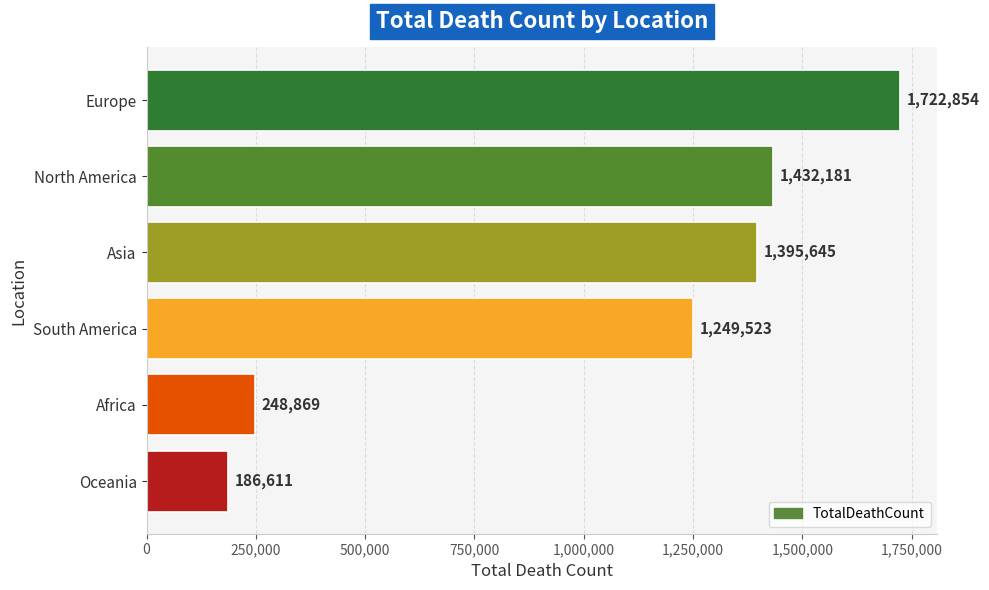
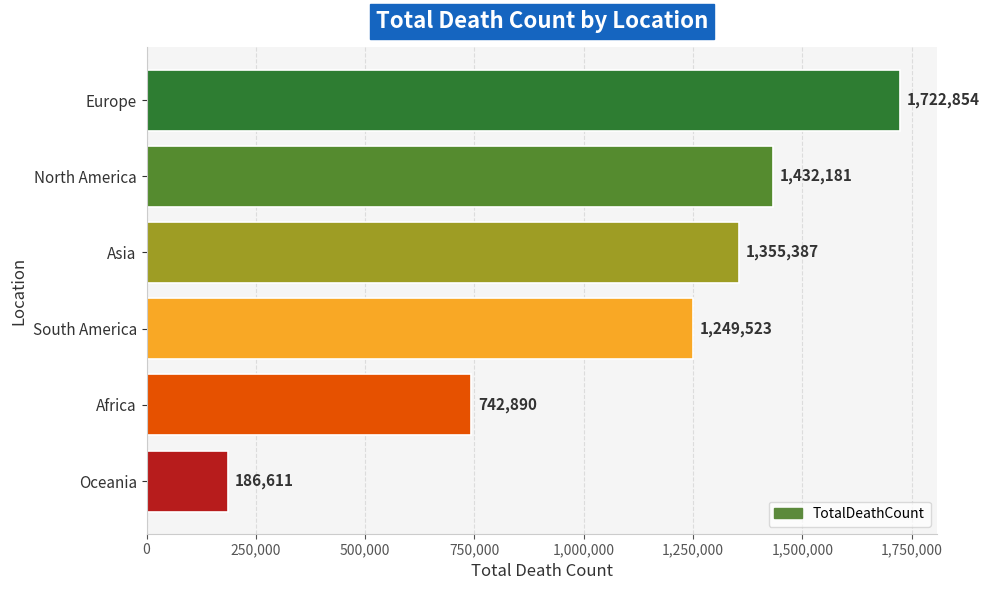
  {
    "Europe": "1,722,854",
    "North America": "1,432,181",
-   "Asia": "1,395,645",
+   "Asia": "1,355,387",
    "South America": "1,249,523",
-   "Africa": "248,869",
+   "Africa": "742,890",
    "Oceania": "186,611"
  }
